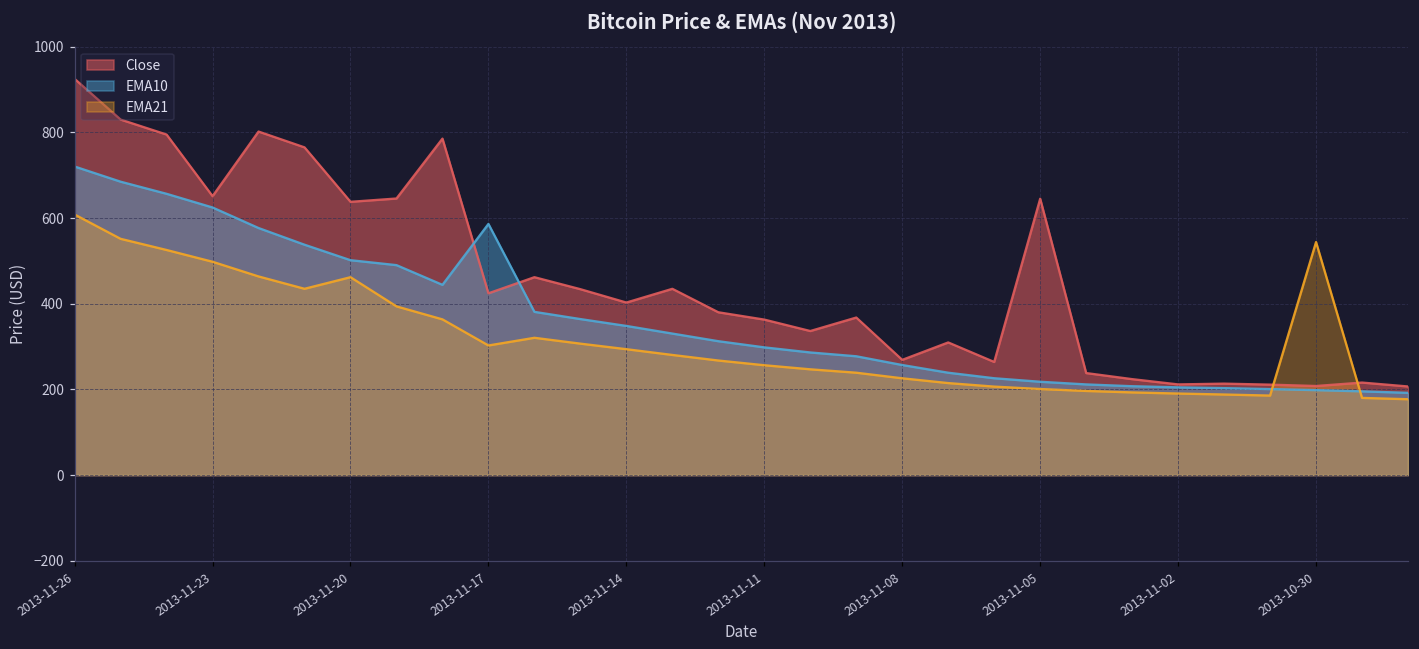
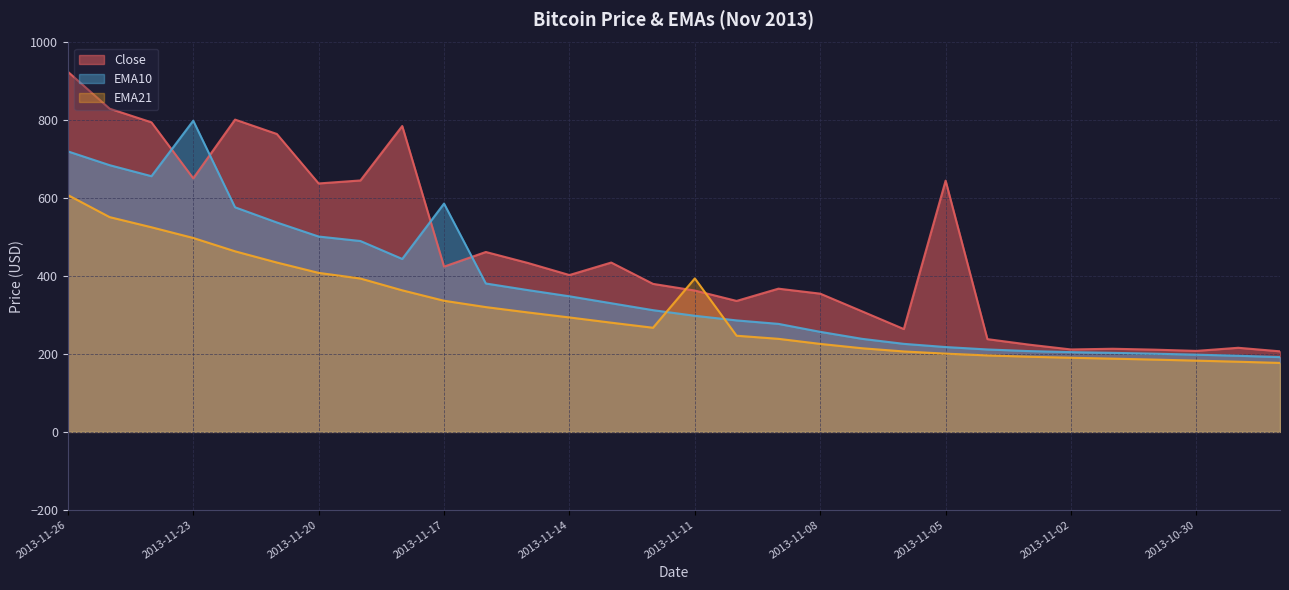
  {
    "Close": {
      "2013-11-26": 930,
      "2013-11-23": 650,
      "2013-11-20": 640,
      "2013-11-17": 420,
      "2013-11-14": 400,
      "2013-11-11": 360,
-     "2013-11-08": 270,
+     "2013-11-08": 360,
      "2013-11-05": 650,
      "2013-11-02": 210,
      "2013-10-30": 210
    },
    "EMA10": {
      "2013-11-26": 720,
-     "2013-11-23": 620,
+     "2013-11-23": 800,
      "2013-11-20": 500,
      "2013-11-17": 590,
      "2013-11-14": 350,
      "2013-11-11": 300,
      "2013-11-08": 260,
      "2013-11-05": 220,
      "2013-11-02": 200,
      "2013-10-30": 200
    },
    "EMA21": {
      "2013-11-26": 610,
      "2013-11-23": 500,
-     "2013-11-20": 460,
-     "2013-11-17": 300,
+     "2013-11-20": 410,
+     "2013-11-17": 340,
      "2013-11-14": 290,
-     "2013-11-11": 260,
+     "2013-11-11": 390,
      "2013-11-08": 230,
      "2013-11-05": 200,
      "2013-11-02": 190,
-     "2013-10-30": 540
+     "2013-10-30": 180
    }
  }
